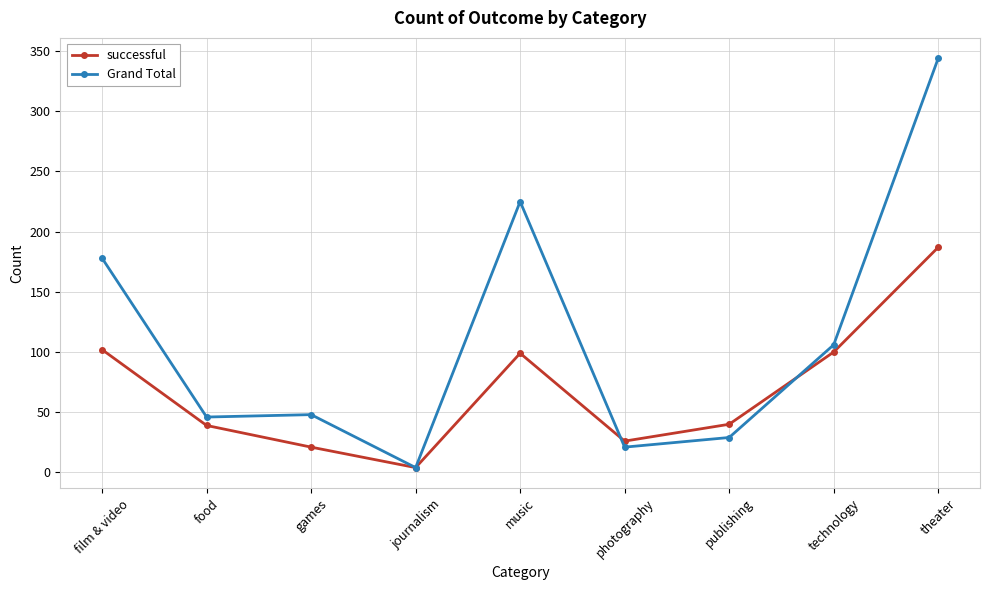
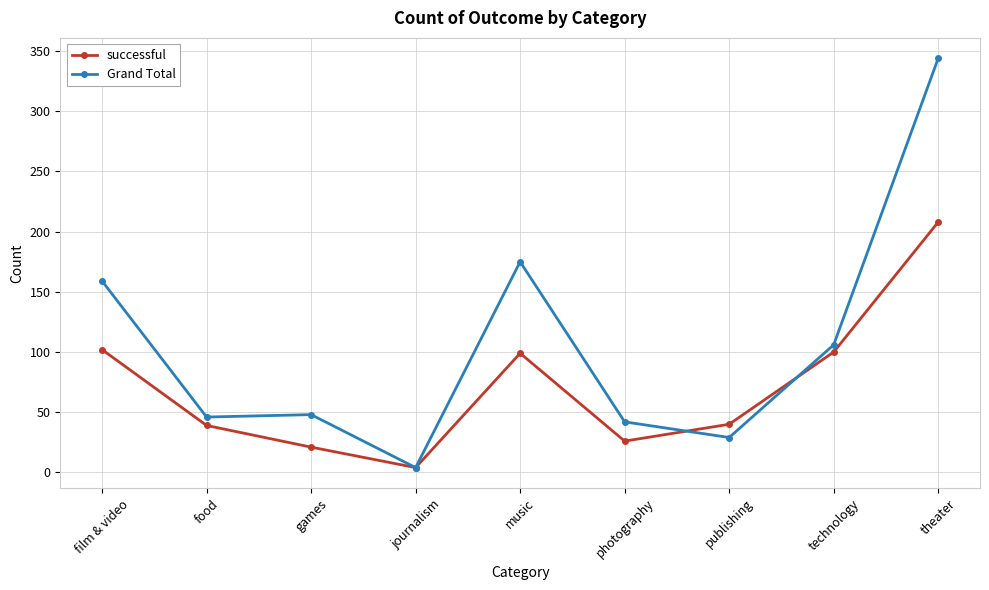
  {
    "successful": {
      "film & video": 102,
      "food": 39,
      "games": 21,
      "music": 99,
      "photography": 26,
      "publishing": 40,
      "technology": 100,
-     "theater": 187
+     "theater": 208
    },
    "Grand Total": {
-     "film & video": 178,
+     "film & video": 159,
      "food": 46,
      "games": 48,
-     "music": 225,
-     "photography": 21,
+     "music": 175,
+     "photography": 42,
      "publishing": 29,
      "technology": 106,
      "theater": 344
    }
  }
